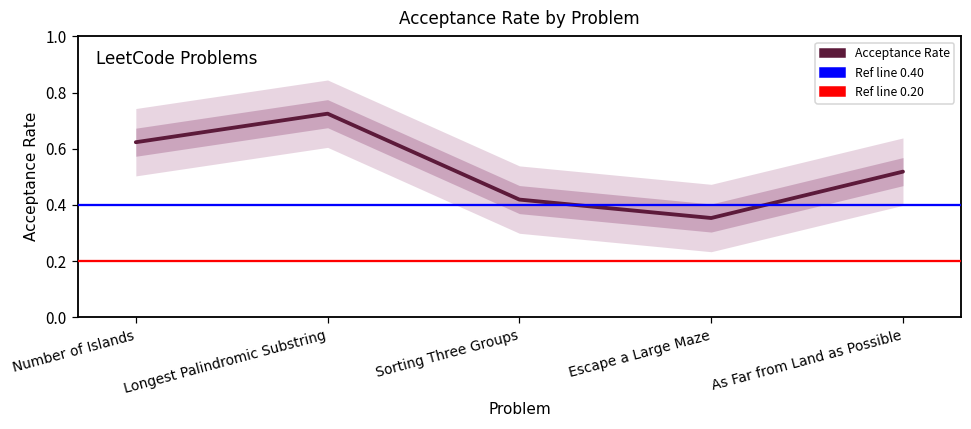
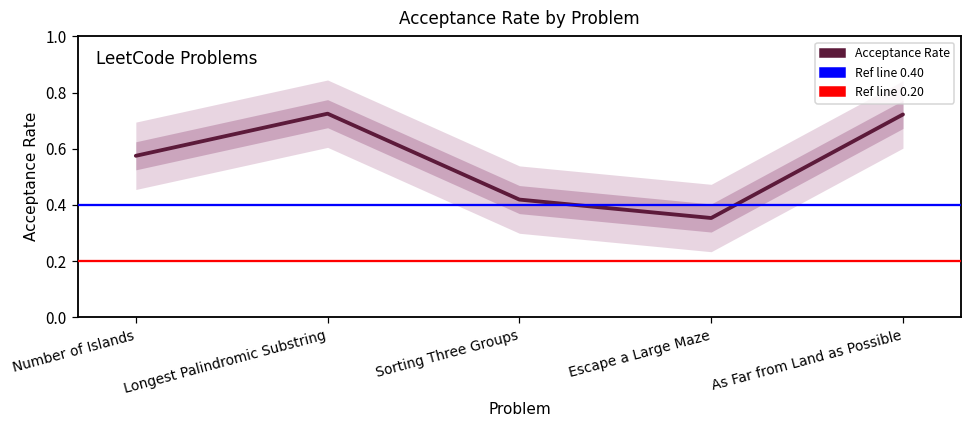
  {
    "Acceptance Rate": {
-     "Number of Islands": 0.62,
+     "Number of Islands": 0.57,
      "Longest Palindromic Substring": 0.72,
      "Sorting Three Groups": 0.42,
      "Escape a Large Maze": 0.35,
-     "As Far from Land as Possible": 0.52
+     "As Far from Land as Possible": 0.72
    }
  }
